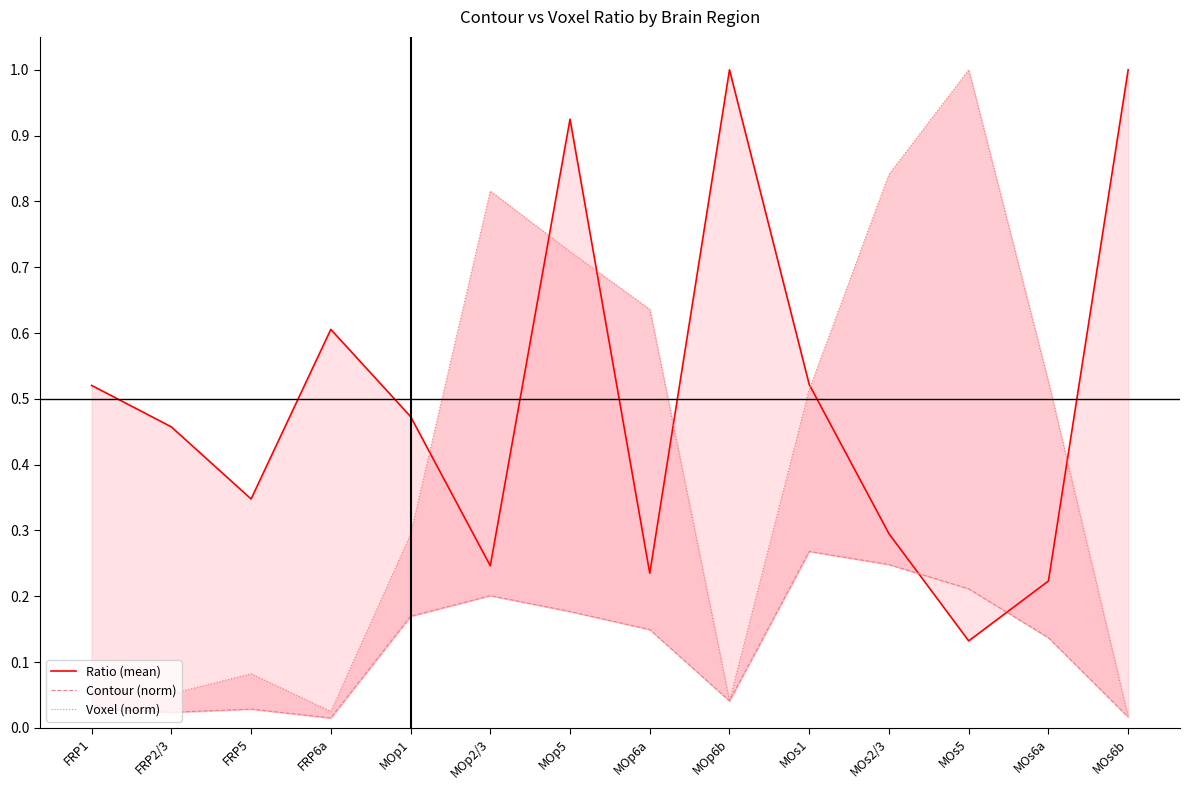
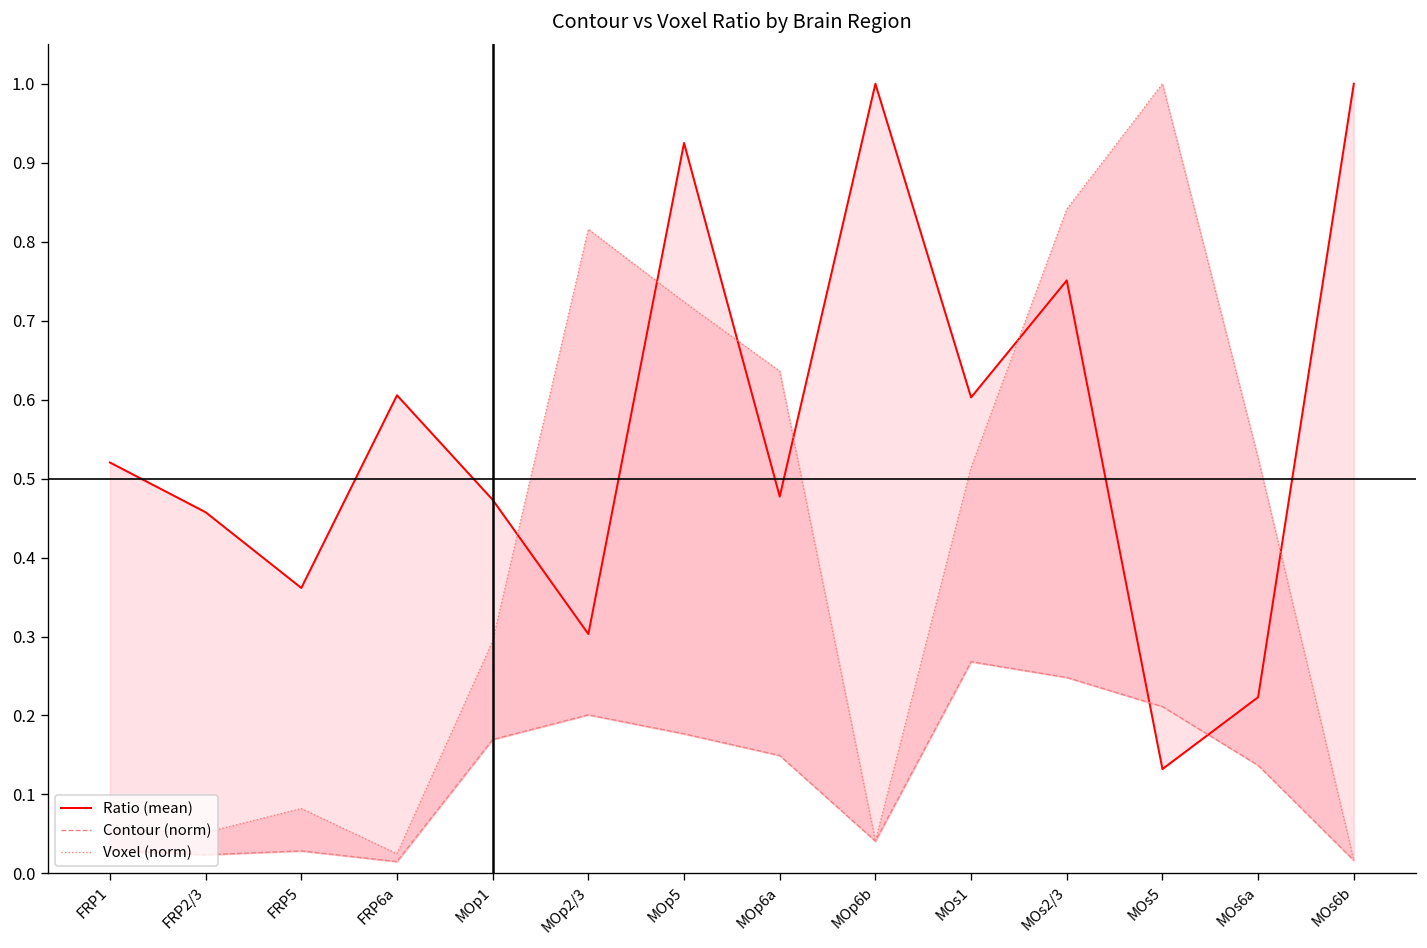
  {
    "Ratio (mean)": {
-     "FRP5": 0.35,
-     "MOp2/3": 0.25,
-     "MOp6a": 0.23,
-     "MOs1": 0.52,
-     "MOs2/3": 0.30,
+     "FRP5": 0.36,
+     "MOp2/3": 0.30,
+     "MOp6a": 0.48,
+     "MOs1": 0.60,
+     "MOs2/3": 0.75,
      "MOs5": 0.13
    }
  }
